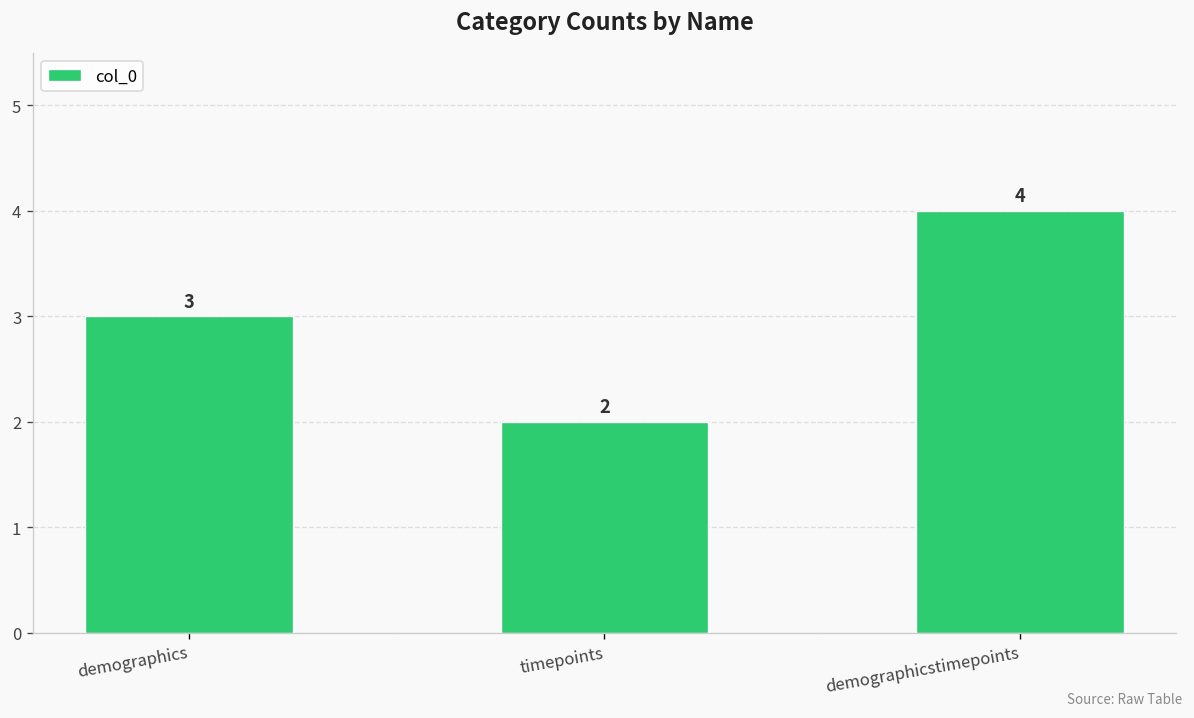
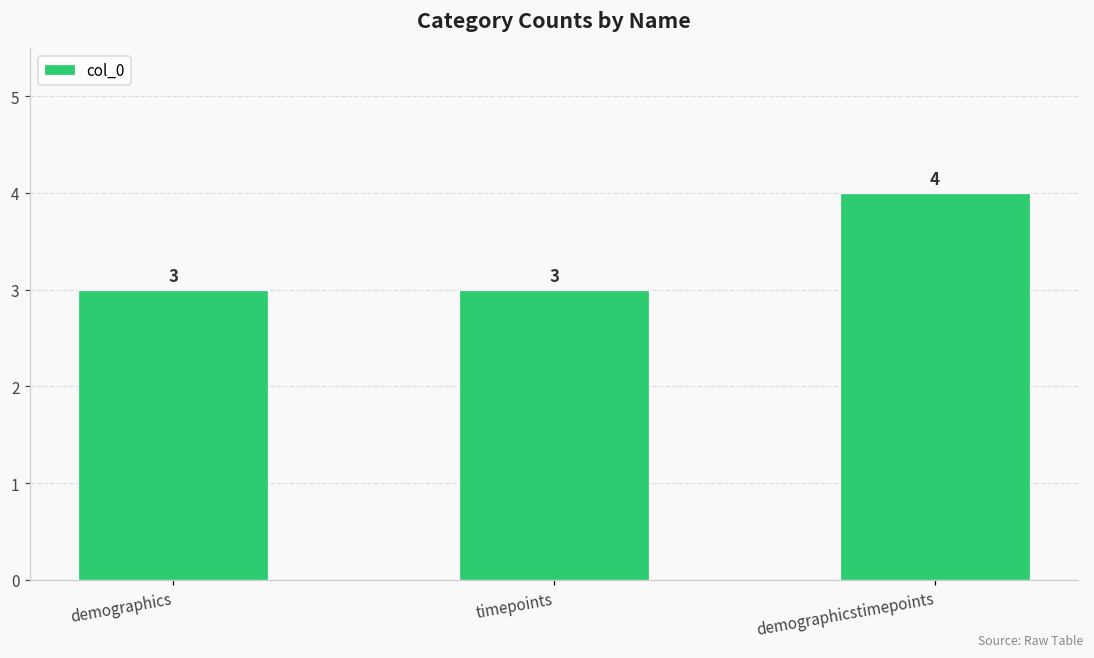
  {
    "demographics": 3,
-   "timepoints": 2,
+   "timepoints": 3,
    "demographicstimepoints": 4
  }
